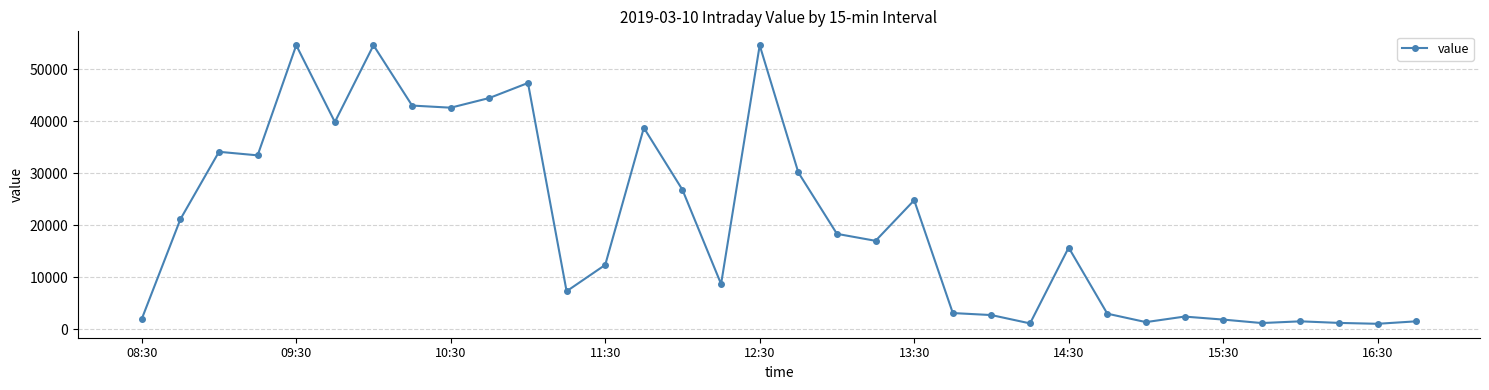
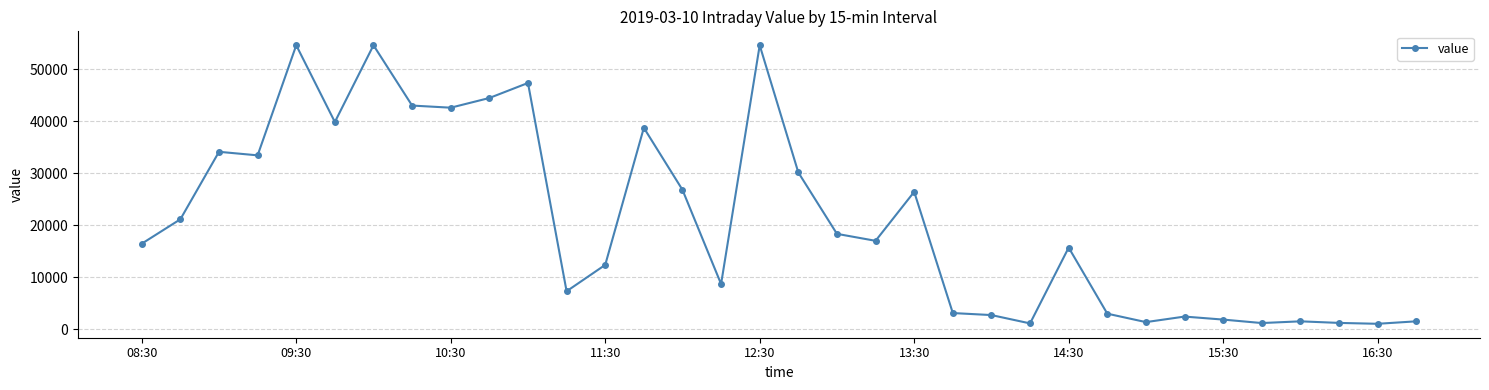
  {
-   "08:30": 2000,
+   "08:30": 16000,
    "09:30": 55000,
    "10:30": 43000,
    "11:30": 12000,
    "12:30": 55000,
-   "13:30": 25000,
+   "13:30": 26000,
    "14:30": 16000,
    "15:30": 2000,
    "16:30": 1000
  }
